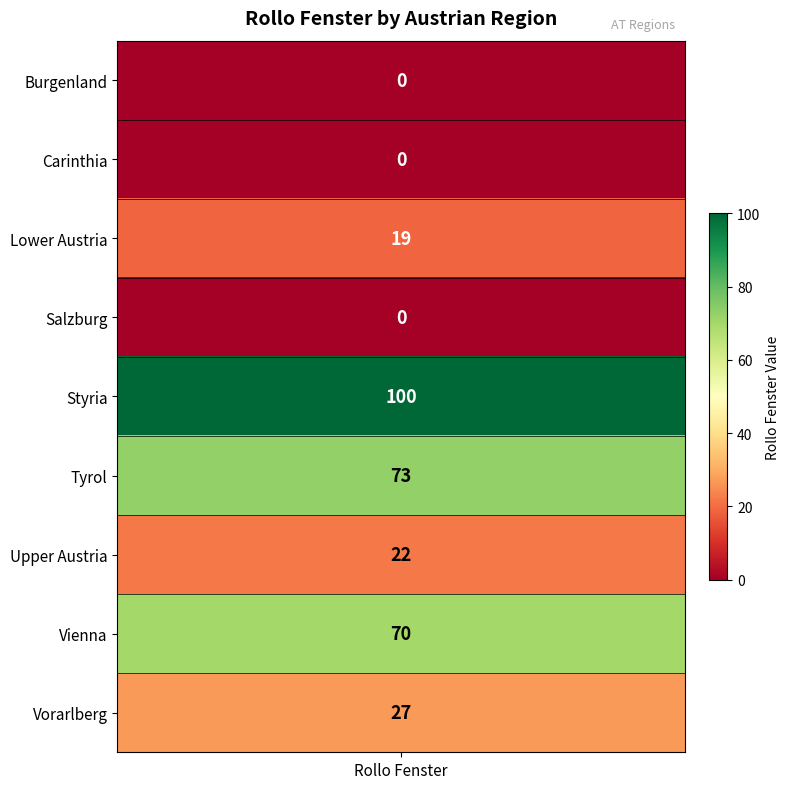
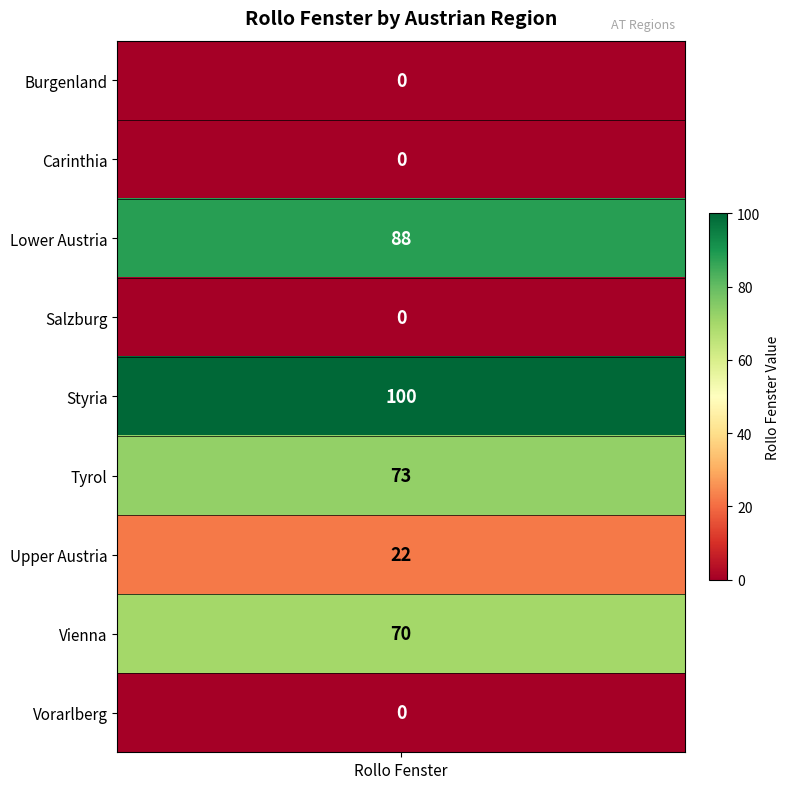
  {
    "Burgenland": {
      "Rollo Fenster": 0
    },
    "Carinthia": {
      "Rollo Fenster": 0
    },
    "Lower Austria": {
-     "Rollo Fenster": 19
+     "Rollo Fenster": 88
    },
    "Salzburg": {
      "Rollo Fenster": 0
    },
    "Styria": {
      "Rollo Fenster": 100
    },
    "Tyrol": {
      "Rollo Fenster": 73
    },
    "Upper Austria": {
      "Rollo Fenster": 22
    },
    "Vienna": {
      "Rollo Fenster": 70
    },
    "Vorarlberg": {
-     "Rollo Fenster": 27
+     "Rollo Fenster": 0
    }
  }
